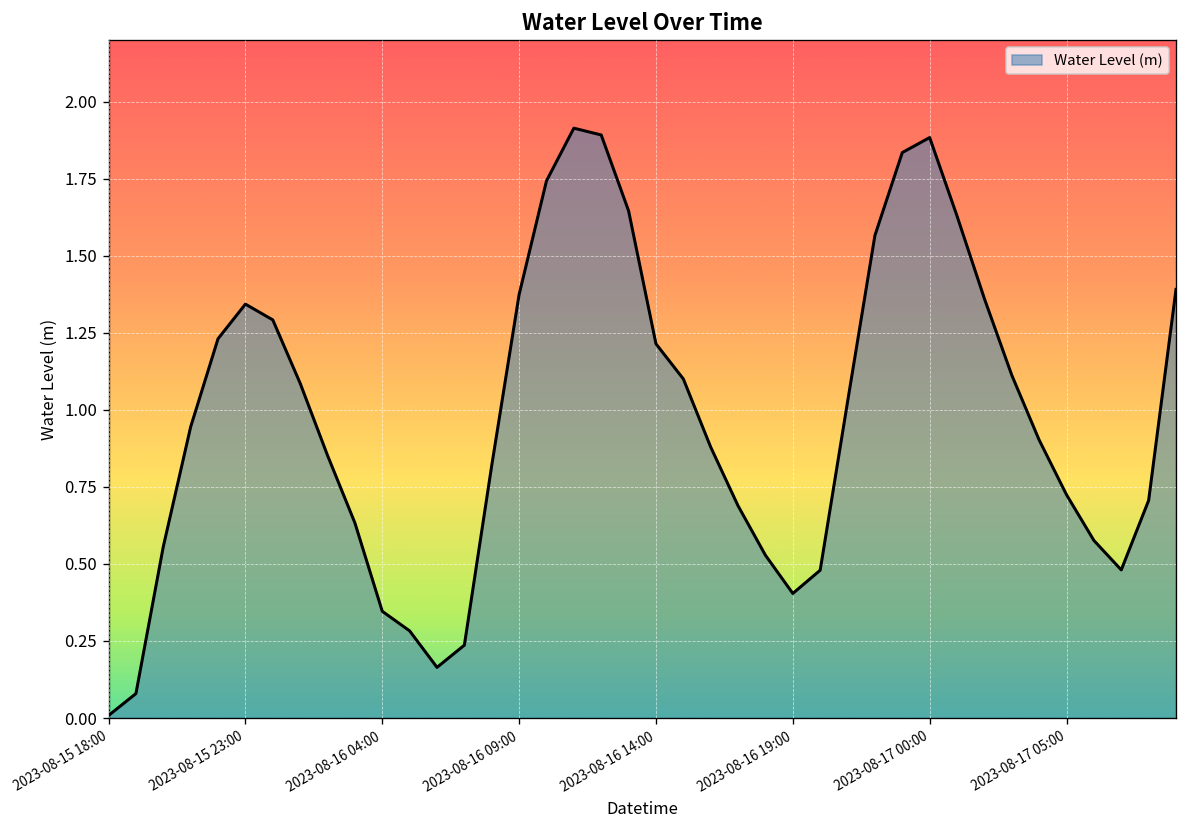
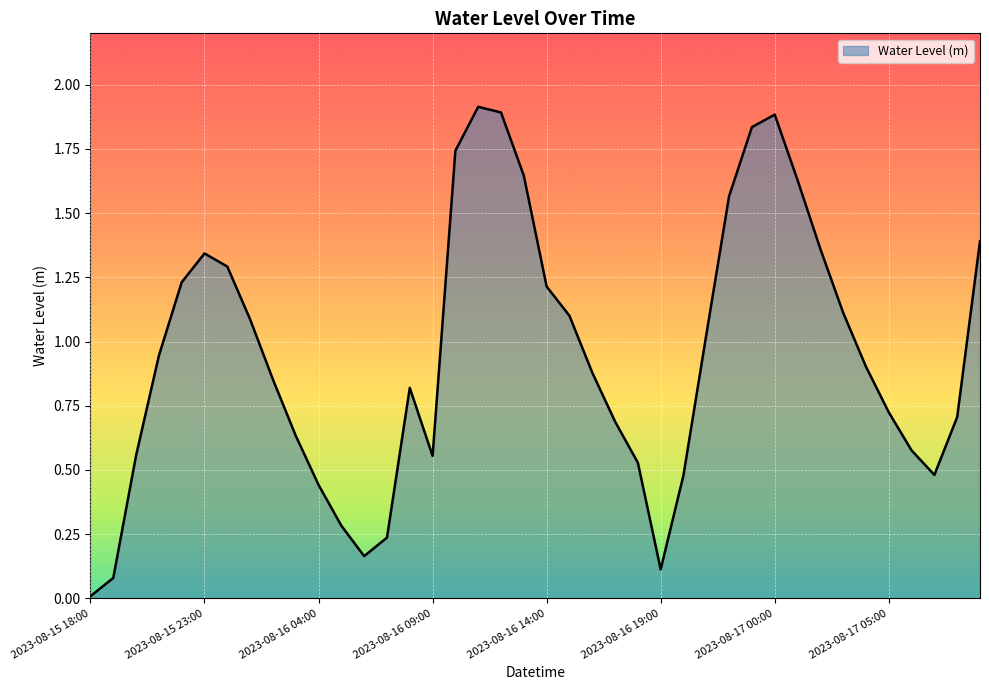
  {
    "2023-08-15 18:00": 0.01,
    "2023-08-15 23:00": 1.34,
-   "2023-08-16 04:00": 0.35,
-   "2023-08-16 09:00": 1.37,
+   "2023-08-16 04:00": 0.44,
+   "2023-08-16 09:00": 0.55,
    "2023-08-16 14:00": 1.21,
-   "2023-08-16 19:00": 0.40,
+   "2023-08-16 19:00": 0.11,
    "2023-08-17 00:00": 1.88,
    "2023-08-17 05:00": 0.72
  }
